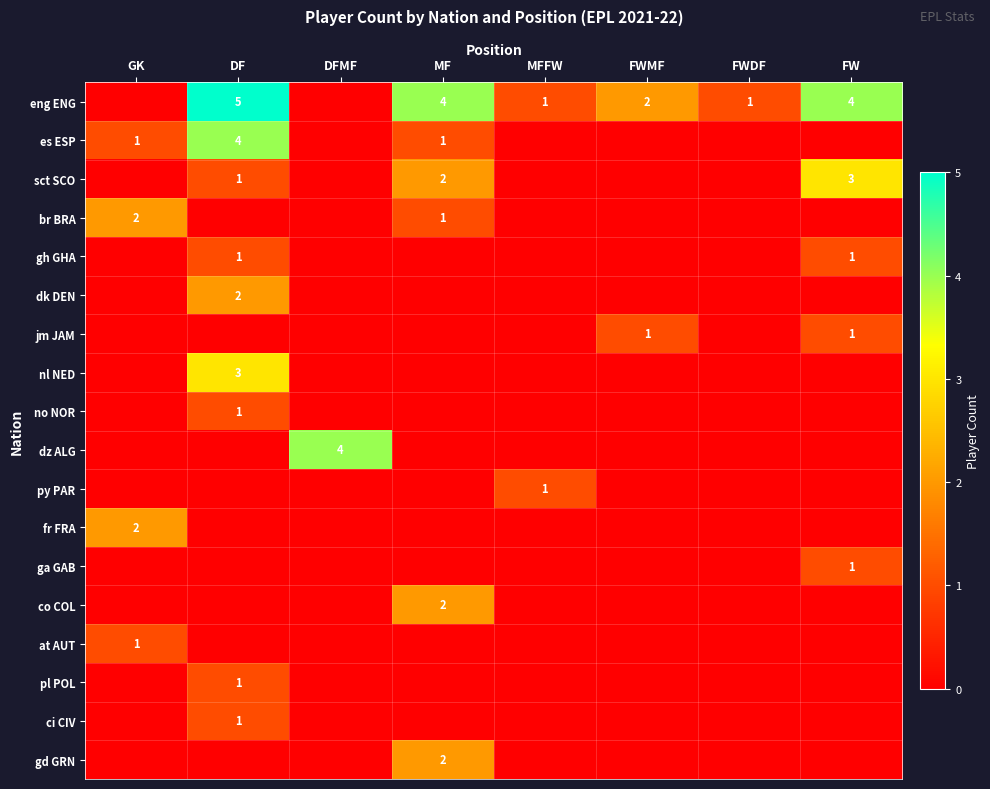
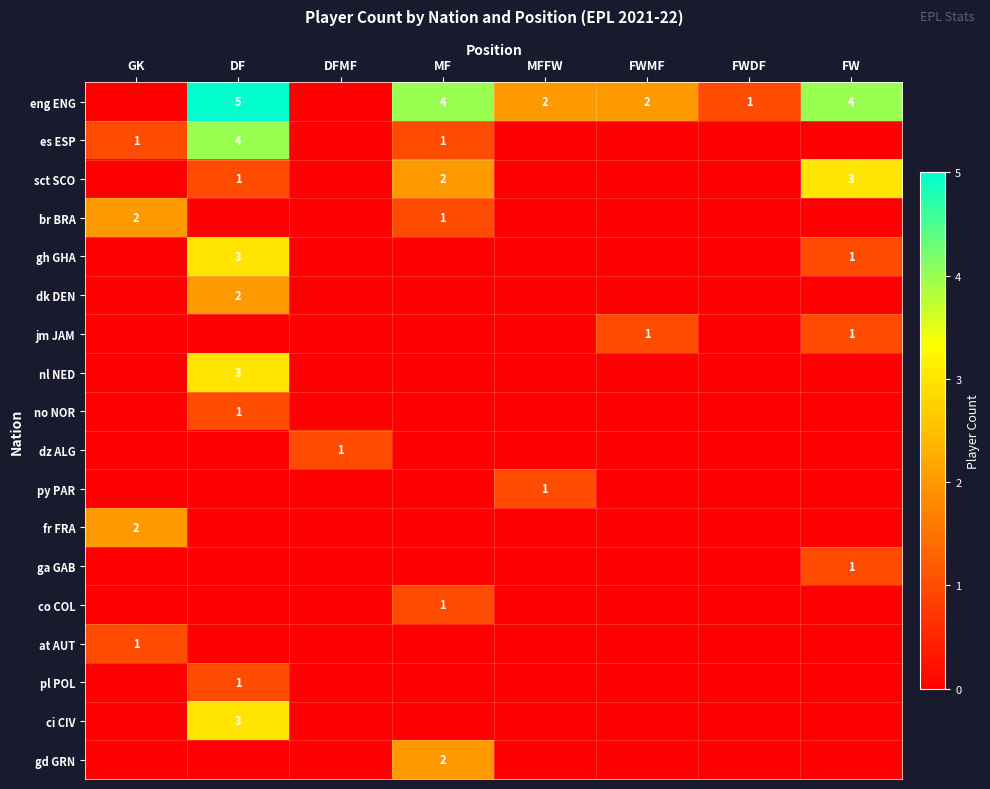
  {
    "eng ENG": {
      "DF": 5,
      "MF": 4,
-     "MFFW": 1,
+     "MFFW": 2,
      "FWMF": 2,
      "FWDF": 1,
      "FW": 4
    },
    "es ESP": {
      "GK": 1,
      "DF": 4,
      "MF": 1
    },
    "sct SCO": {
      "DF": 1,
      "MF": 2,
      "FW": 3
    },
    "br BRA": {
      "GK": 2,
      "MF": 1
    },
    "gh GHA": {
-     "DF": 1,
+     "DF": 3,
      "FW": 1
    },
    "dk DEN": {
      "DF": 2
    },
    "jm JAM": {
      "FWMF": 1,
      "FW": 1
    },
    "nl NED": {
      "DF": 3
    },
    "no NOR": {
      "DF": 1
    },
    "dz ALG": {
-     "DFMF": 4
+     "DFMF": 1
    },
    "py PAR": {
      "MFFW": 1
    },
    "fr FRA": {
      "GK": 2
    },
    "ga GAB": {
      "FW": 1
    },
    "co COL": {
-     "MF": 2
+     "MF": 1
    },
    "at AUT": {
      "GK": 1
    },
    "pl POL": {
      "DF": 1
    },
    "ci CIV": {
-     "DF": 1
+     "DF": 3
    },
    "gd GRN": {
      "MF": 2
    }
  }
